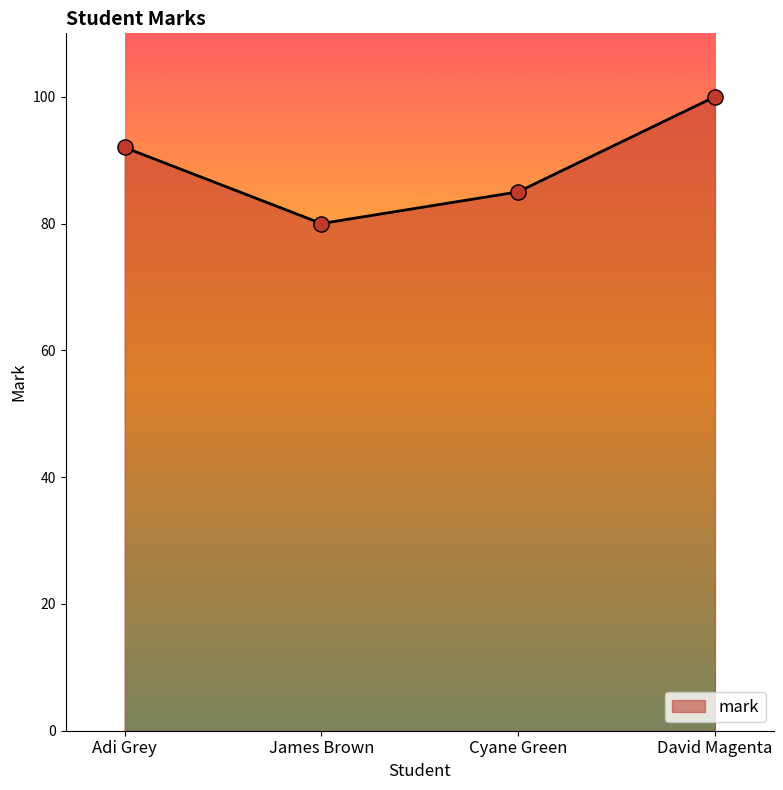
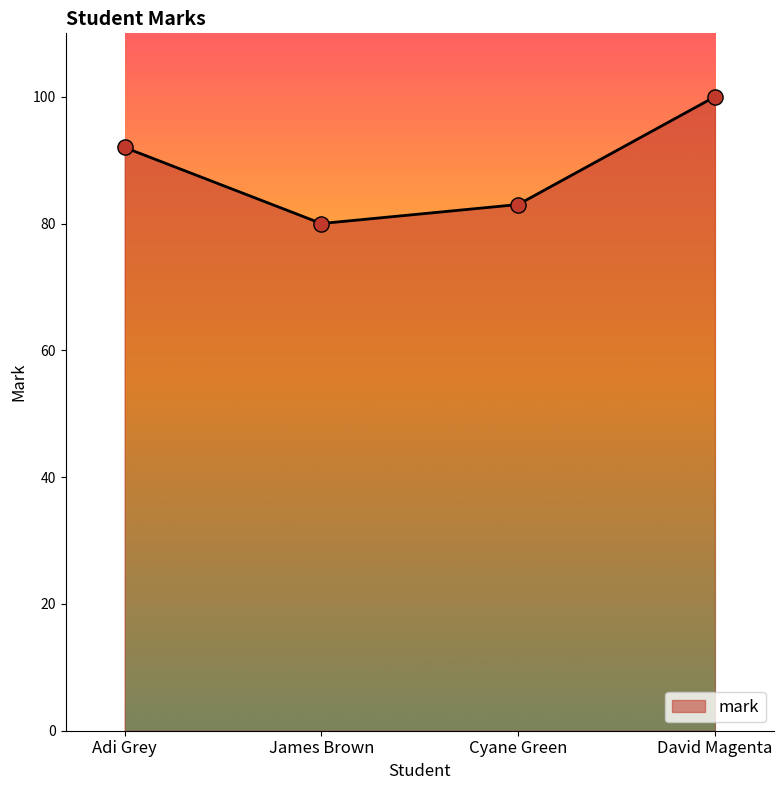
  {
    "Adi Grey": 92,
    "James Brown": 80,
-   "Cyane Green": 85,
+   "Cyane Green": 83,
    "David Magenta": 100
  }
